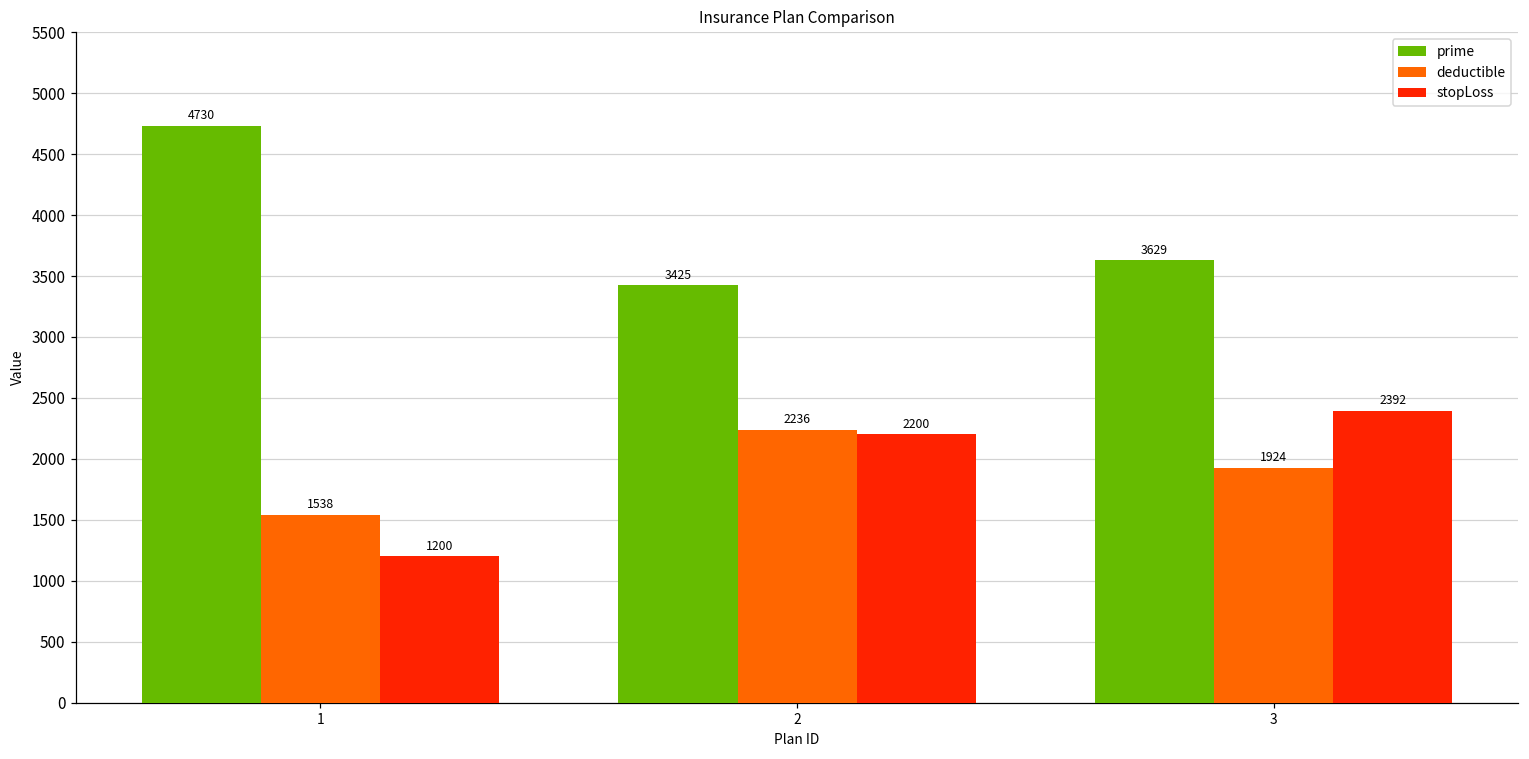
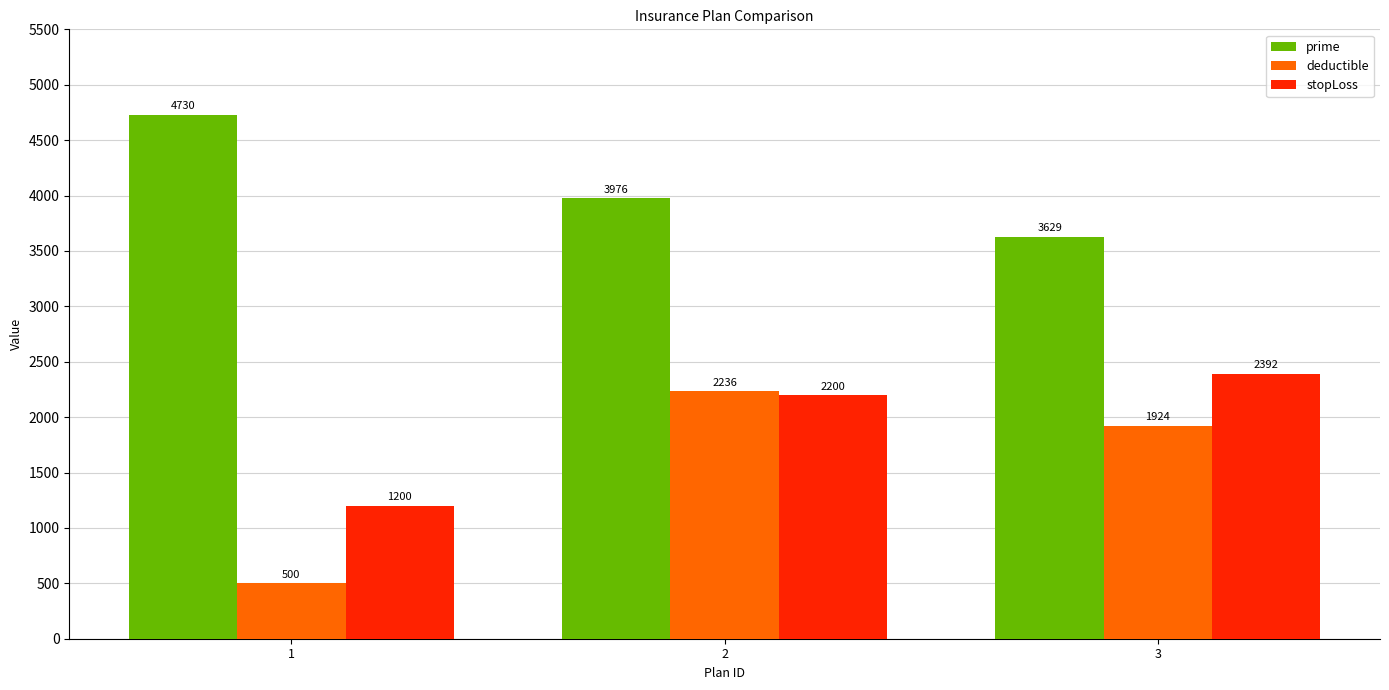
  {
    "prime": {
      "1": 4730,
-     "2": 3425,
+     "2": 3976,
      "3": 3629
    },
    "deductible": {
-     "1": 1538,
+     "1": 500,
      "2": 2236,
      "3": 1924
    },
    "stopLoss": {
      "1": 1200,
      "2": 2200,
      "3": 2392
    }
  }
